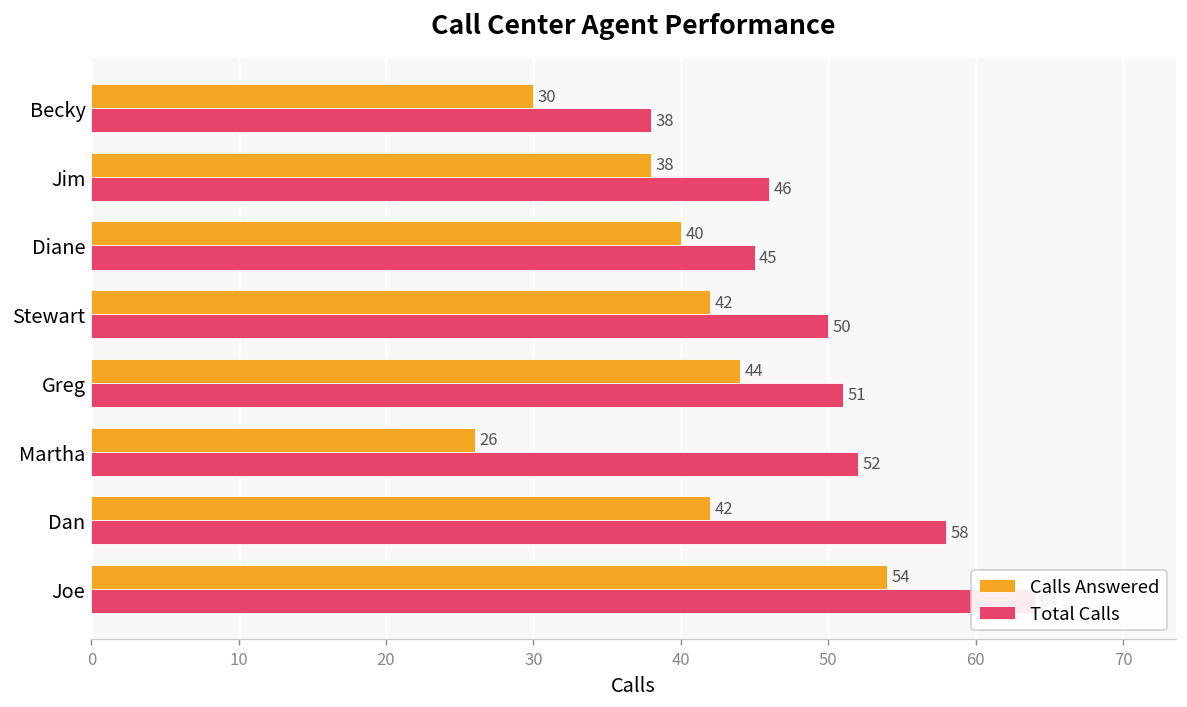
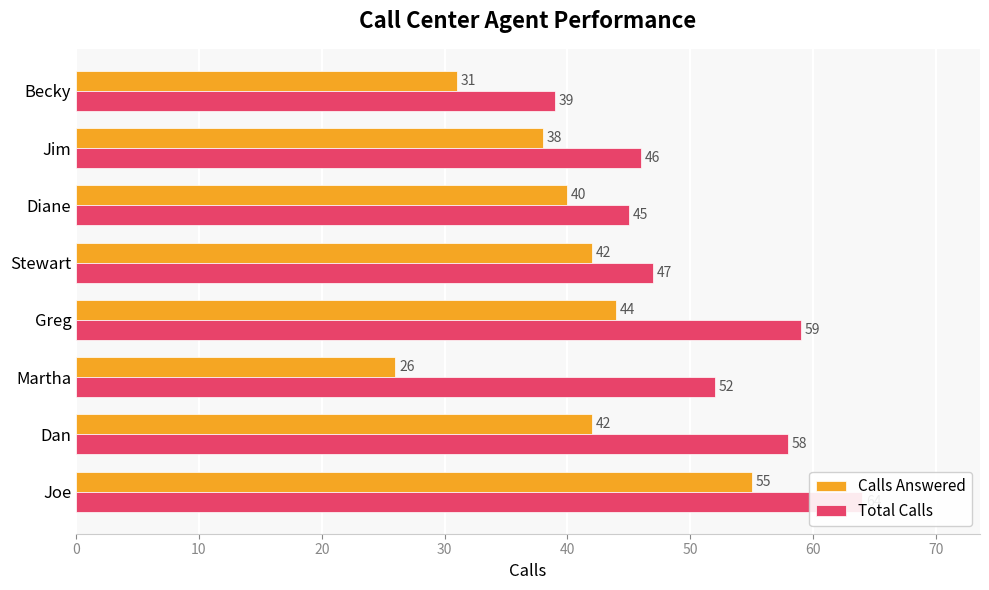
  {
    "Calls Answered": {
-     "Becky": 30,
+     "Becky": 31,
      "Jim": 38,
      "Diane": 40,
      "Stewart": 42,
      "Greg": 44,
      "Martha": 26,
      "Dan": 42,
-     "Joe": 54
+     "Joe": 55
    },
    "Total Calls": {
-     "Becky": 38,
+     "Becky": 39,
      "Jim": 46,
      "Diane": 45,
-     "Stewart": 50,
-     "Greg": 51,
+     "Stewart": 47,
+     "Greg": 59,
      "Martha": 52,
      "Dan": 58
    }
  }
